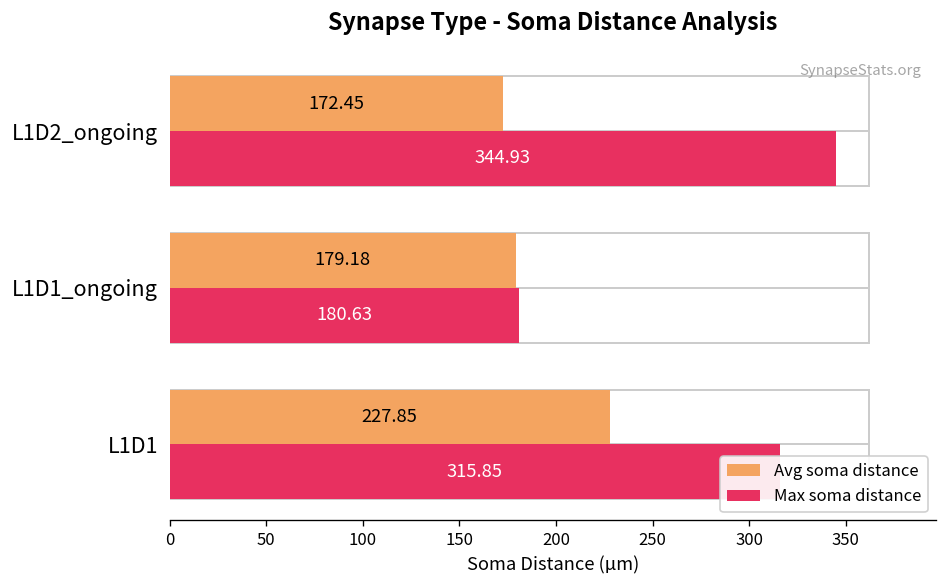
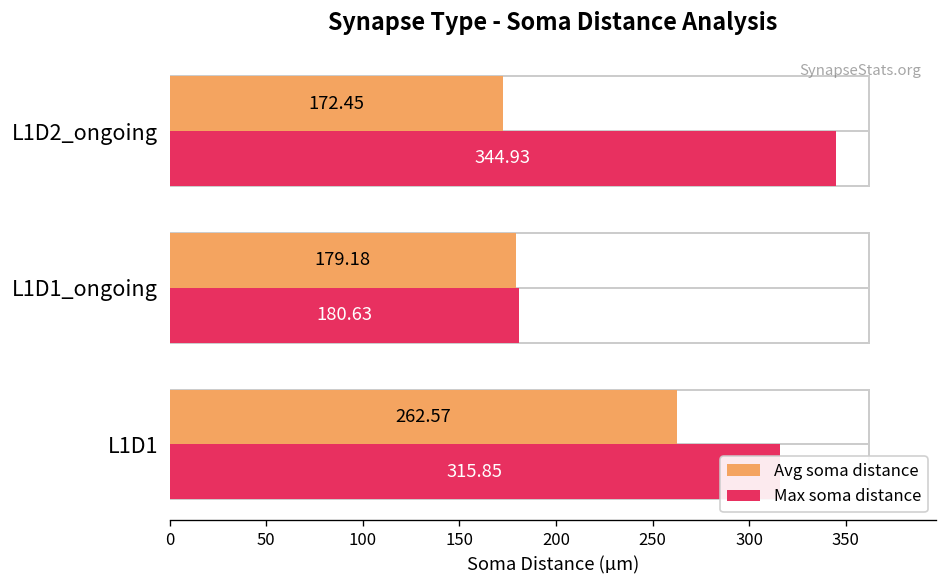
  {
    "Avg soma distance": {
-     "L1D1": 227.85
+     "L1D1": 262.57
    }
  }
